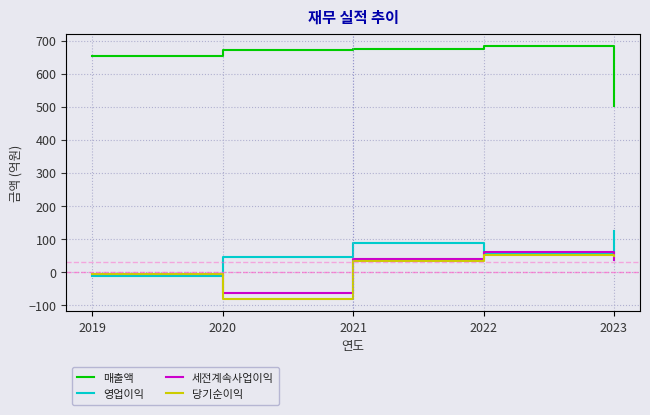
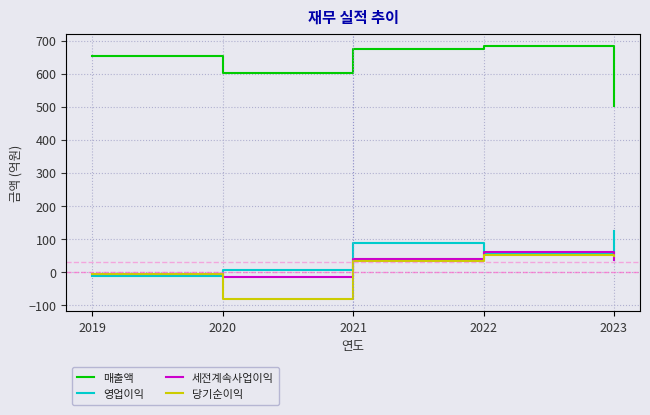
  {
    "매출액": {
      "2019": 650,
-     "2020": 670,
+     "2020": 600,
      "2021": 670,
      "2022": 680,
      "2023": 500
    },
    "영업이익": {
-     "2020": 50,
+     "2020": 10,
      "2021": 90,
      "2023": 120
    },
    "세전계속사업이익": {
-     "2020": -60,
+     "2020": -10,
      "2023": 40
    },
    "당기순이익": {
      "2020": -80,
      "2023": 50
    }
  }
